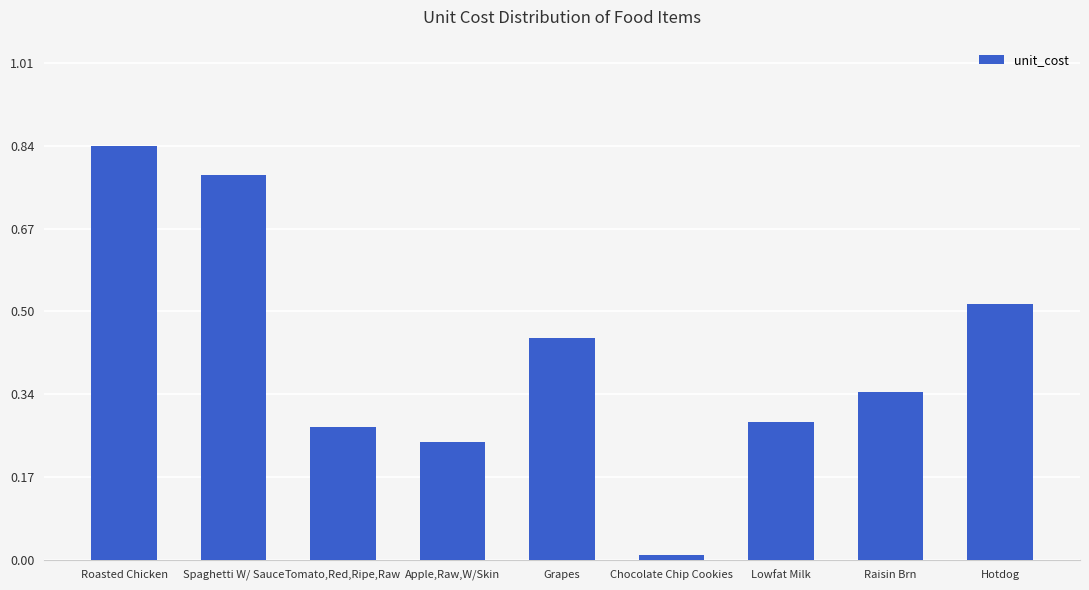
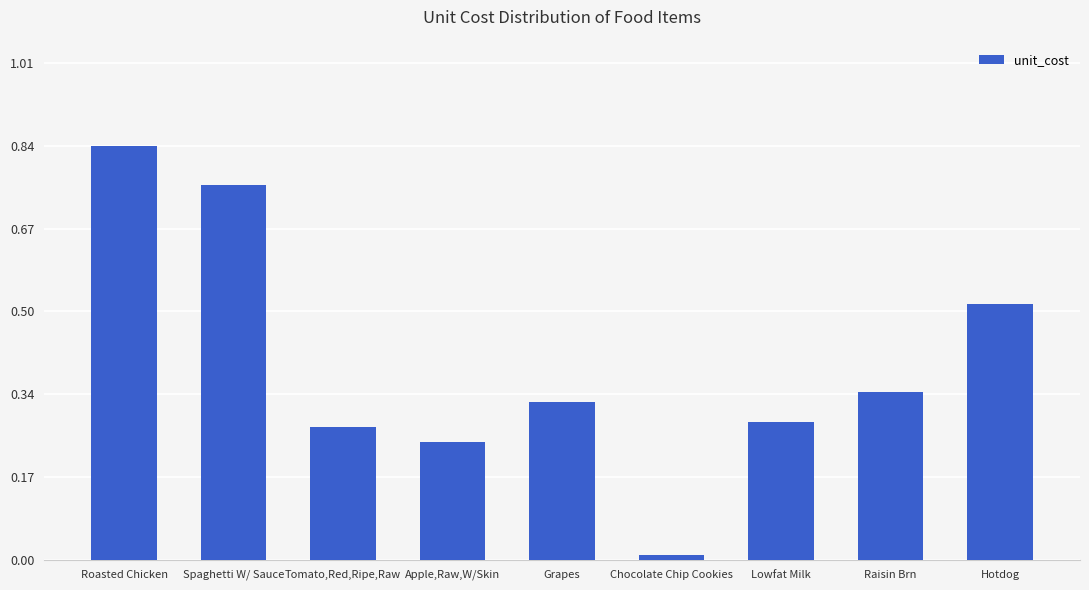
  {
    "Roasted Chicken": 0.84,
-   "Spaghetti W/ Sauce": 0.78,
+   "Spaghetti W/ Sauce": 0.76,
    "Tomato,Red,Ripe,Raw": 0.27,
    "Apple,Raw,W/Skin": 0.24,
-   "Grapes": 0.45,
+   "Grapes": 0.32,
    "Chocolate Chip Cookies": 0.01,
    "Lowfat Milk": 0.28,
    "Raisin Brn": 0.34,
    "Hotdog": 0.52
  }
